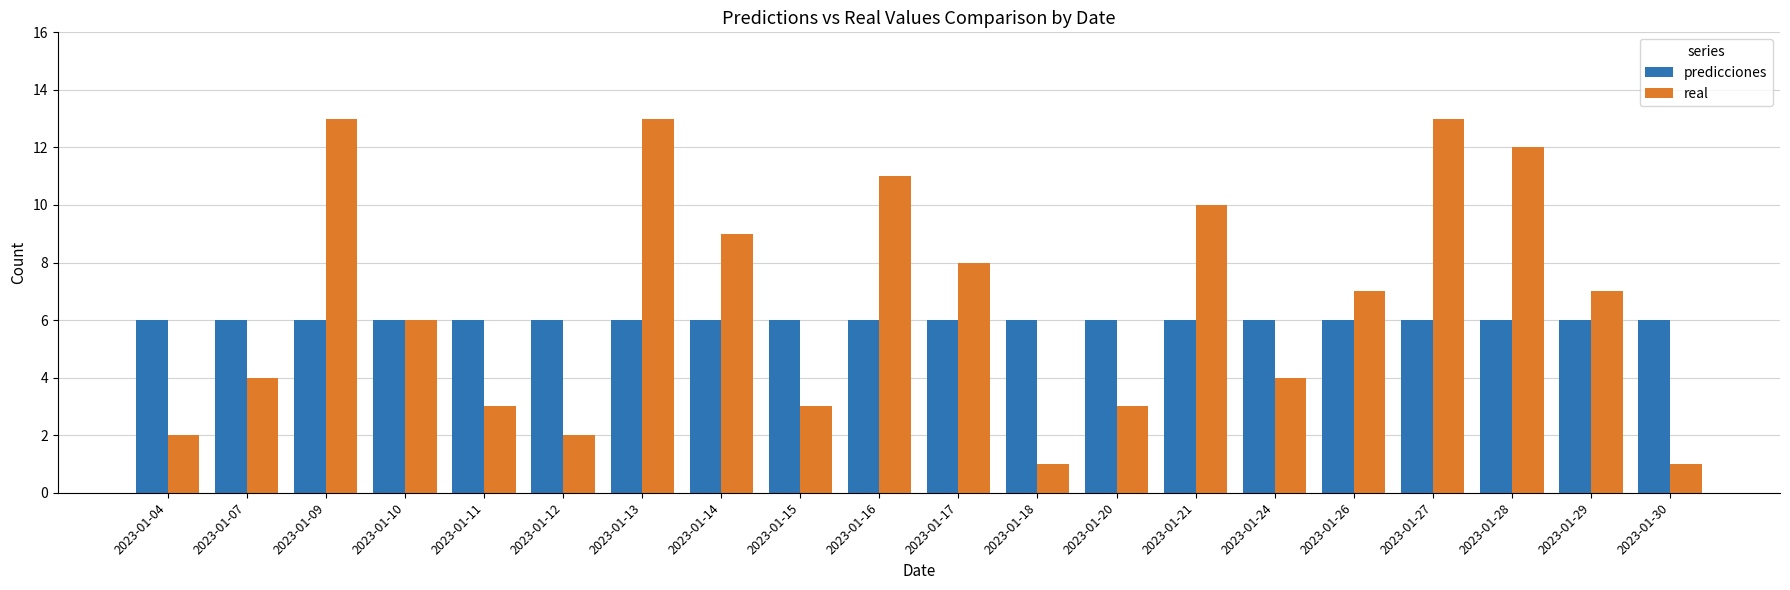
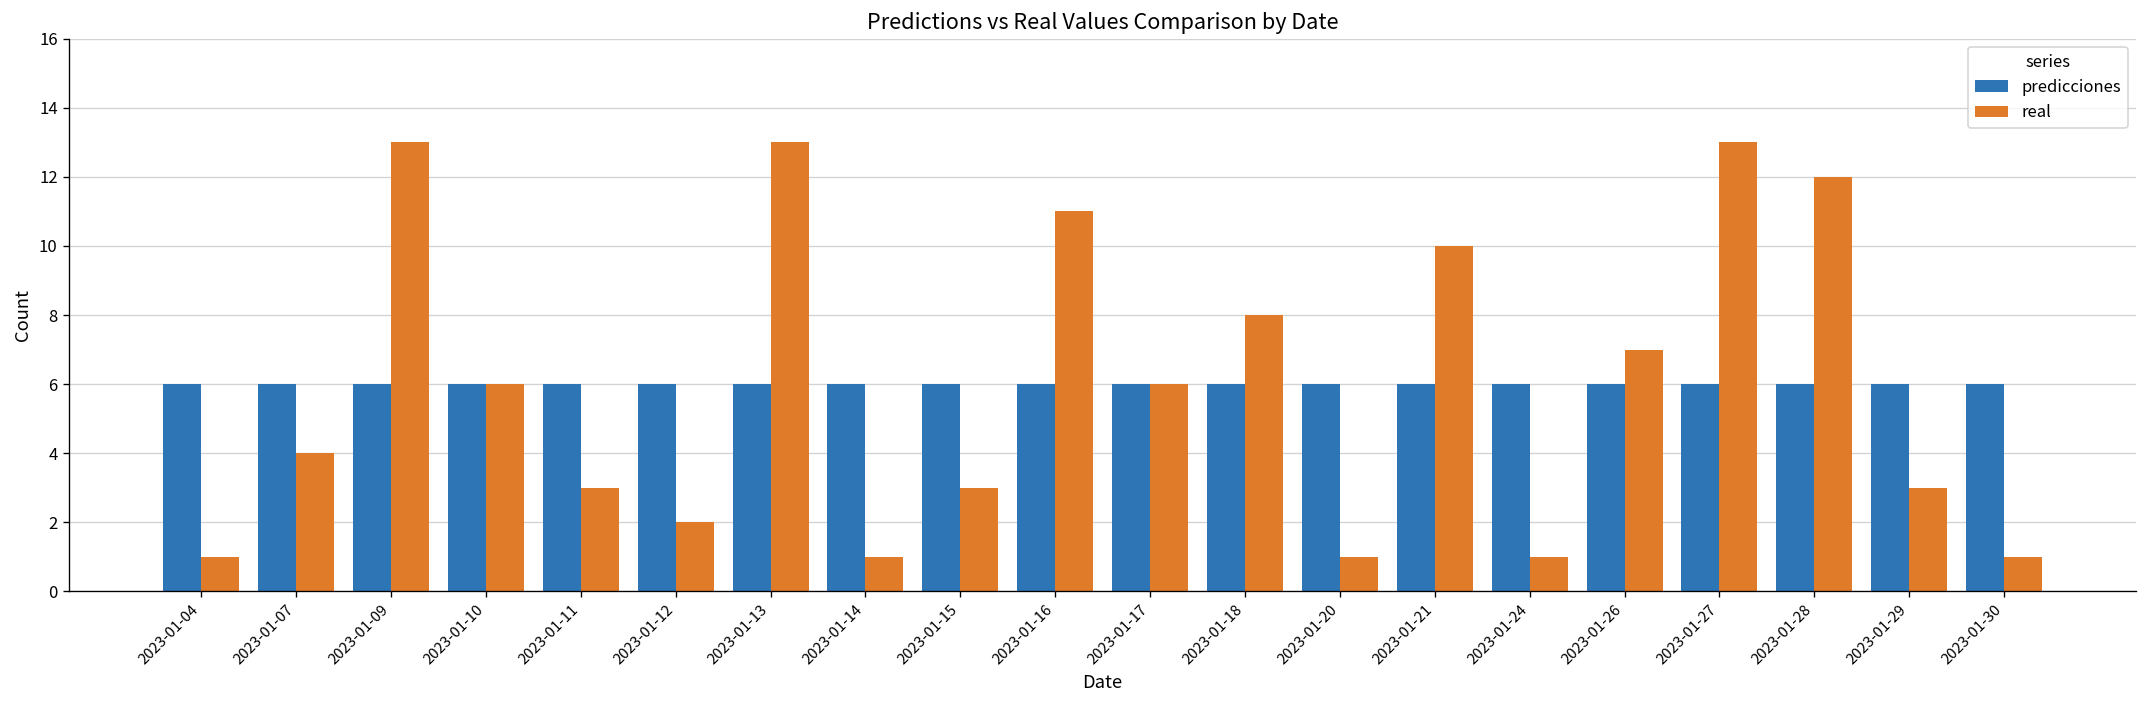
  {
    "predicciones": {
      "2023-01-04": 6,
      "2023-01-07": 6,
      "2023-01-09": 6,
      "2023-01-10": 6,
      "2023-01-11": 6,
      "2023-01-12": 6,
      "2023-01-13": 6,
      "2023-01-14": 6,
      "2023-01-15": 6,
      "2023-01-16": 6,
      "2023-01-17": 6,
      "2023-01-18": 6,
      "2023-01-20": 6,
      "2023-01-21": 6,
      "2023-01-24": 6,
      "2023-01-26": 6,
      "2023-01-27": 6,
      "2023-01-28": 6,
      "2023-01-29": 6,
      "2023-01-30": 6
    },
    "real": {
-     "2023-01-04": 2,
+     "2023-01-04": 1,
      "2023-01-07": 4,
      "2023-01-09": 13,
      "2023-01-10": 6,
      "2023-01-11": 3,
      "2023-01-12": 2,
      "2023-01-13": 13,
-     "2023-01-14": 9,
+     "2023-01-14": 1,
      "2023-01-15": 3,
      "2023-01-16": 11,
-     "2023-01-17": 8,
-     "2023-01-18": 1,
-     "2023-01-20": 3,
+     "2023-01-17": 6,
+     "2023-01-18": 8,
+     "2023-01-20": 1,
      "2023-01-21": 10,
-     "2023-01-24": 4,
+     "2023-01-24": 1,
      "2023-01-26": 7,
      "2023-01-27": 13,
      "2023-01-28": 12,
-     "2023-01-29": 7,
+     "2023-01-29": 3,
      "2023-01-30": 1
    }
  }
